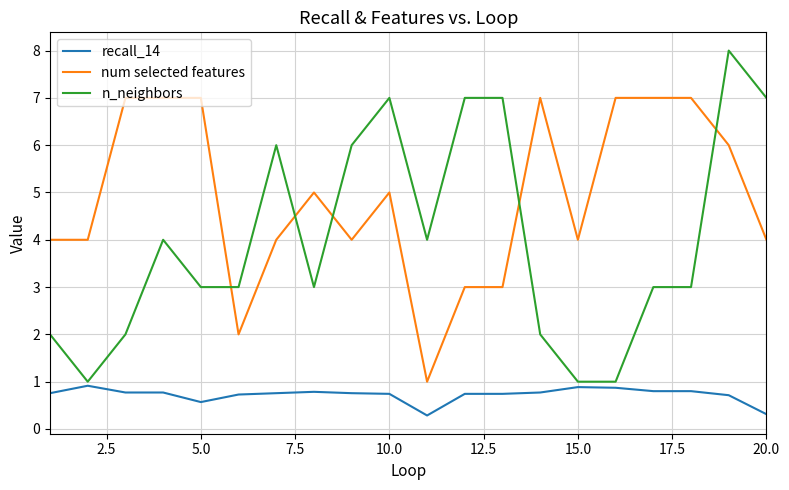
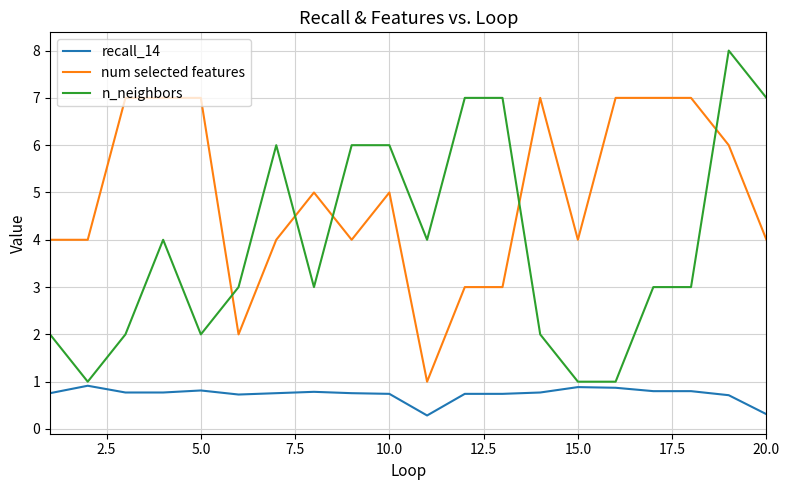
  {
    "recall_14": {
-     "5.0": 0.6,
+     "5.0": 0.8,
      "10.0": 0.7,
      "15.0": 0.9,
      "20.0": 0.3
    },
    "num selected features": {
      "10.0": 5.0,
      "15.0": 4.0,
      "20.0": 4.0
    },
    "n_neighbors": {
-     "5.0": 3,
-     "10.0": 7,
+     "5.0": 2,
+     "10.0": 6,
      "15.0": 1,
      "20.0": 7
    }
  }
